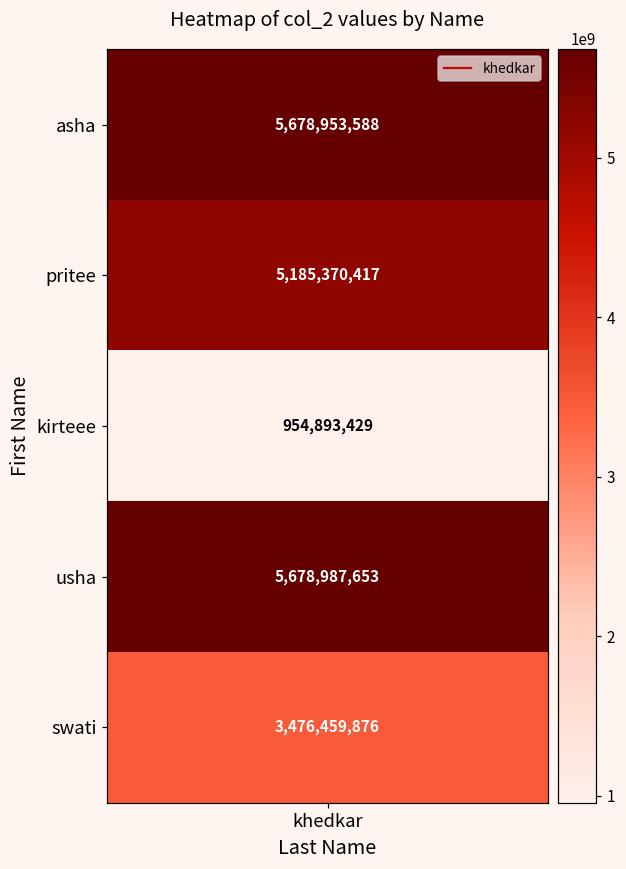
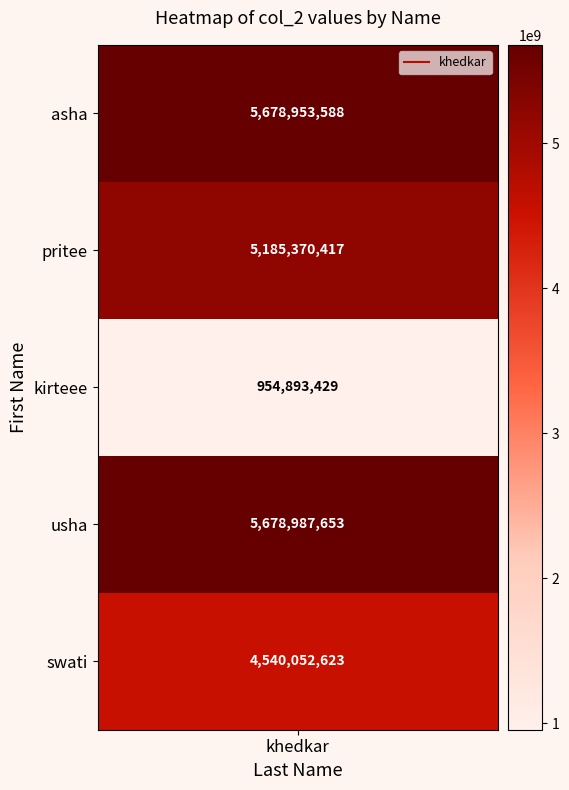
  {
    "asha": {
      "khedkar": "5,678,953,588"
    },
    "pritee": {
      "khedkar": "5,185,370,417"
    },
    "kirteee": {
      "khedkar": "954,893,429"
    },
    "usha": {
      "khedkar": "5,678,987,653"
    },
    "swati": {
-     "khedkar": "3,476,459,876"
+     "khedkar": "4,540,052,623"
    }
  }
